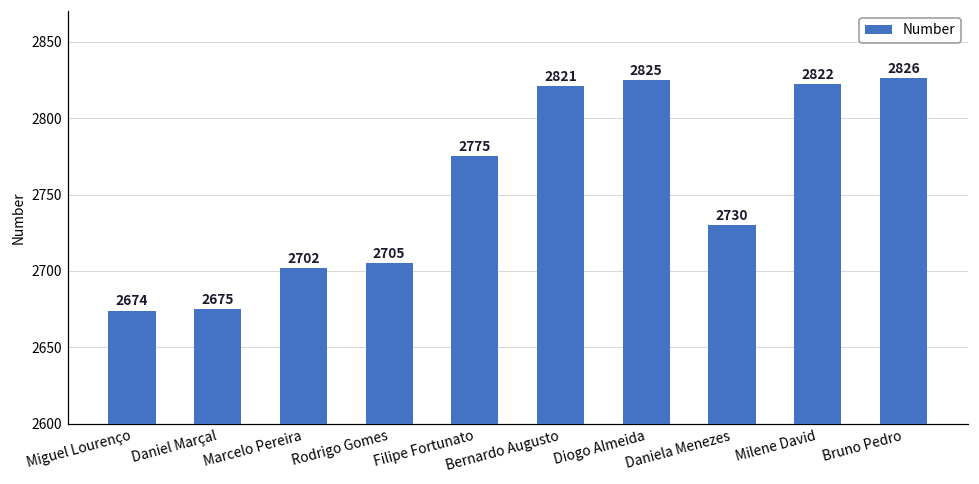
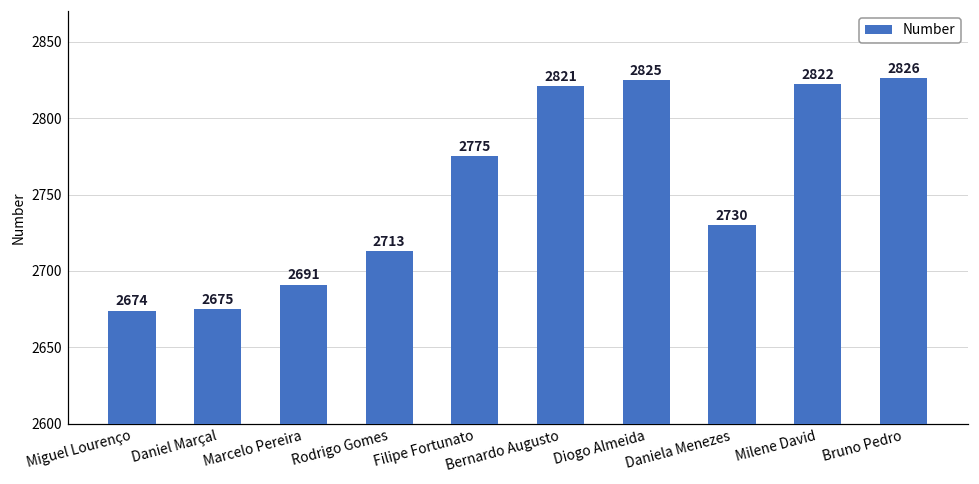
  {
    "Miguel Lourenço": 2674,
    "Daniel Marçal": 2675,
-   "Marcelo Pereira": 2702,
-   "Rodrigo Gomes": 2705,
+   "Marcelo Pereira": 2691,
+   "Rodrigo Gomes": 2713,
    "Filipe Fortunato": 2775,
    "Bernardo Augusto": 2821,
    "Diogo Almeida": 2825,
    "Daniela Menezes": 2730,
    "Milene David": 2822,
    "Bruno Pedro": 2826
  }
